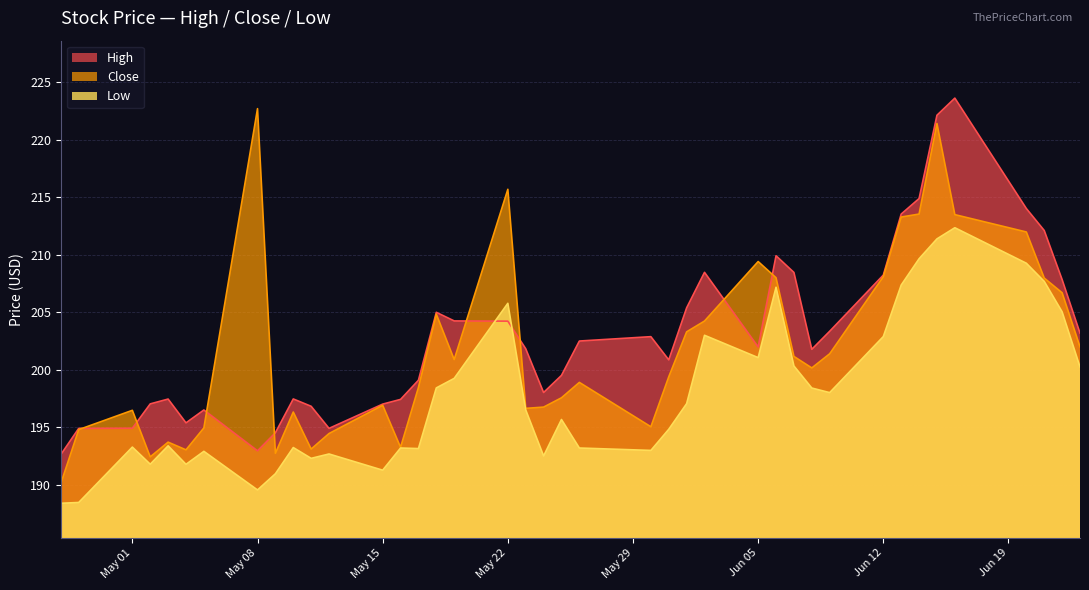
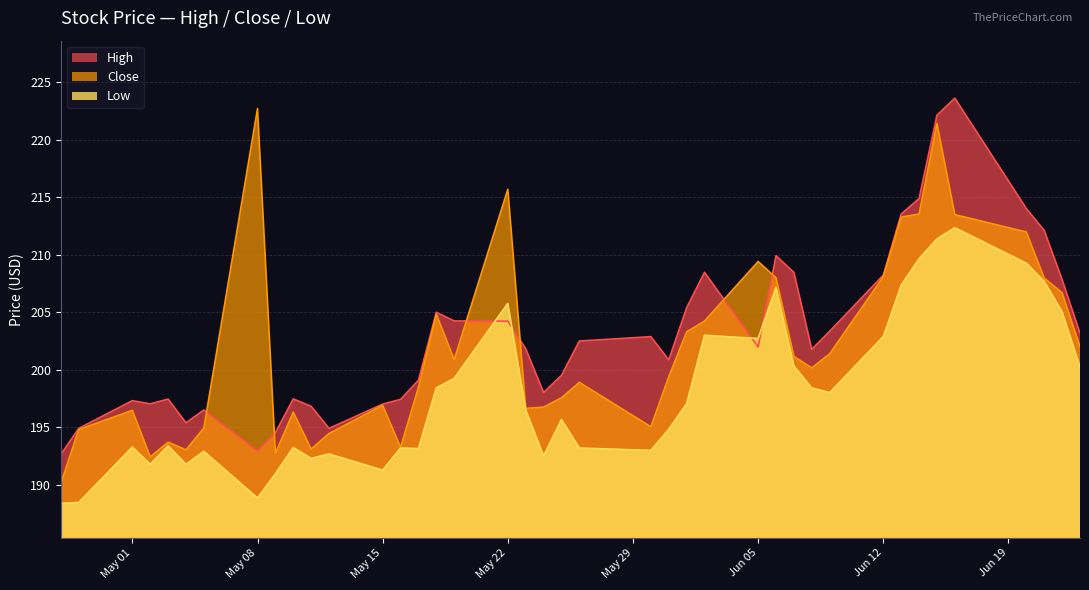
  {
    "High": {
-     "May 01": 194.9,
+     "May 01": 197.3,
      "May 08": 192.9,
      "May 22": 204.2,
      "Jun 05": 202.0
    },
    "Close": {
      "May 01": 196.5,
      "May 08": 222.7,
      "May 22": 215.7,
      "Jun 05": 209.4
    },
    "Low": {
      "May 01": 193.3,
-     "May 08": 189.5,
+     "May 08": 188.8,
      "May 15": 191.3,
      "May 22": 205.8,
-     "Jun 05": 201.1,
+     "Jun 05": 202.7,
      "Jun 12": 202.9
    }
  }
